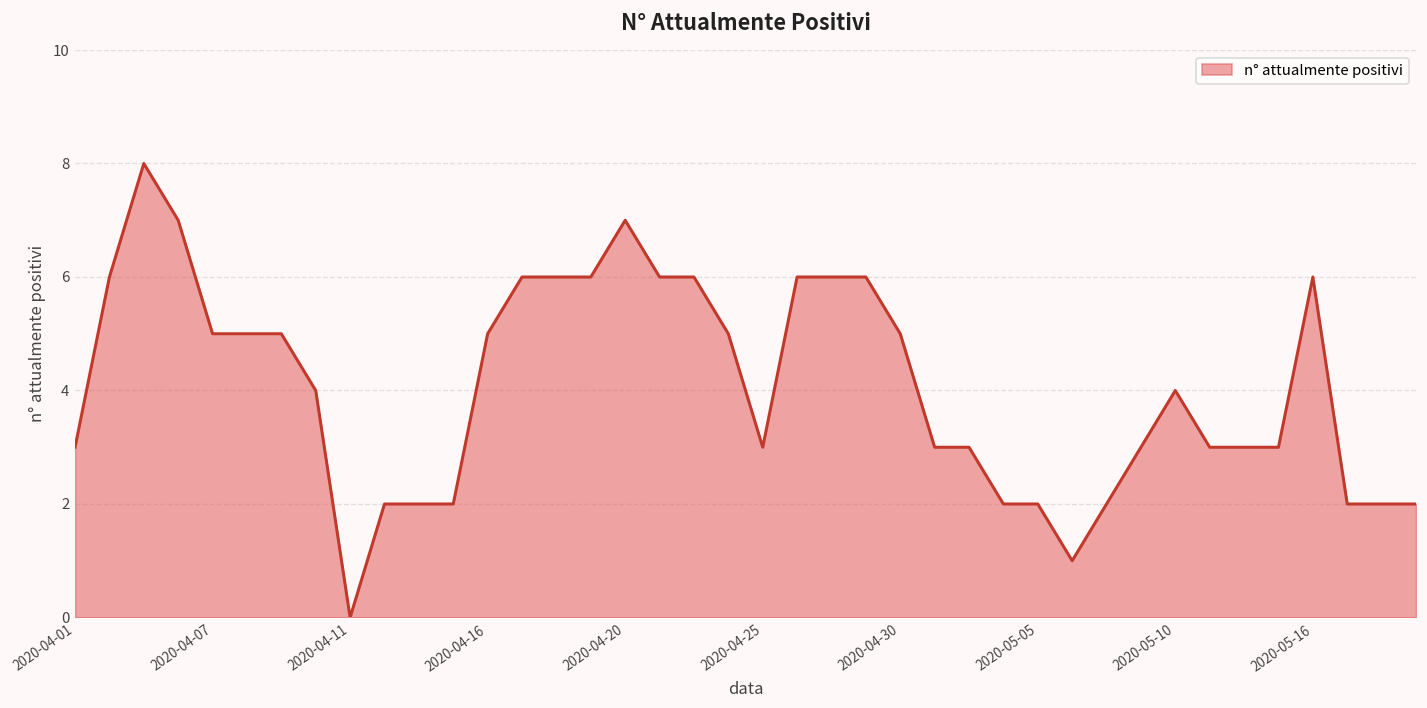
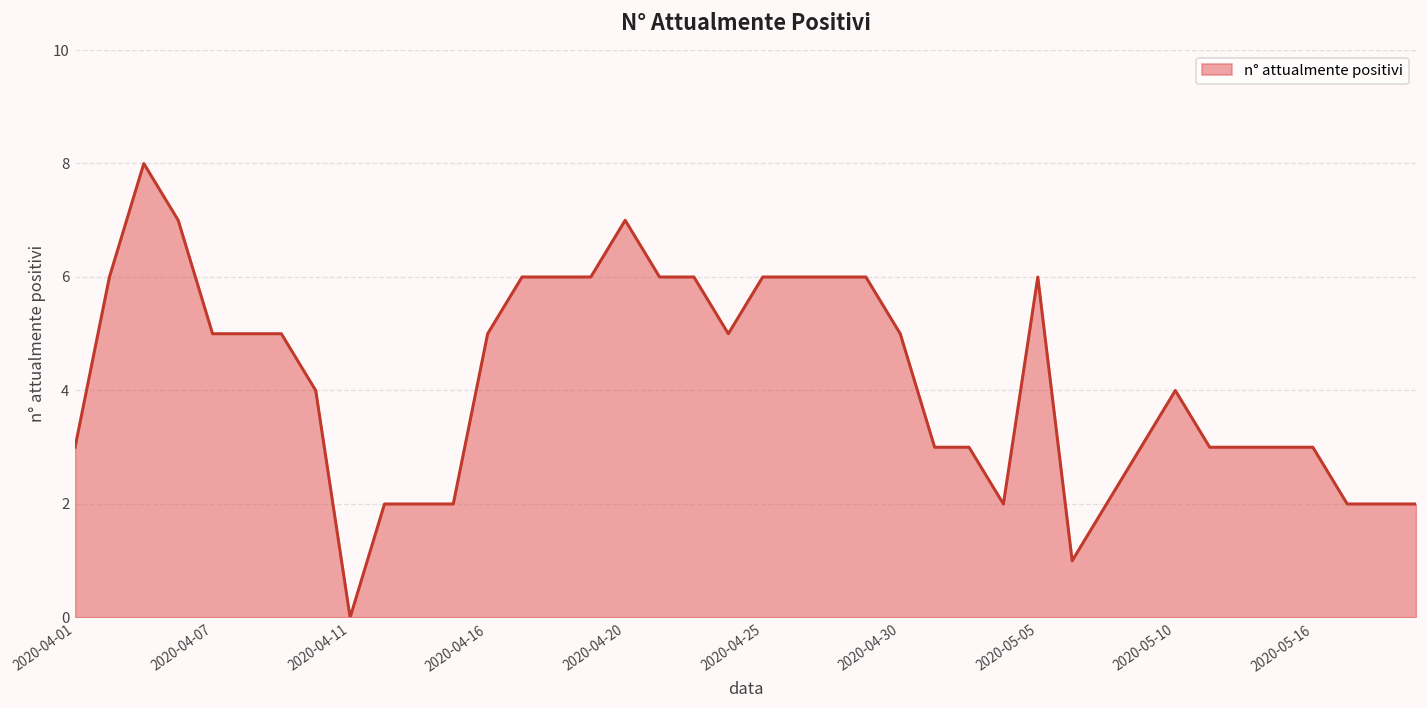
  {
    "2020-04-01": 3,
    "2020-04-07": 5,
    "2020-04-11": 0,
    "2020-04-16": 5,
    "2020-04-20": 7,
-   "2020-04-25": 3,
+   "2020-04-25": 6,
    "2020-04-30": 5,
-   "2020-05-05": 2,
+   "2020-05-05": 6,
    "2020-05-10": 4,
-   "2020-05-16": 6
+   "2020-05-16": 3
  }
